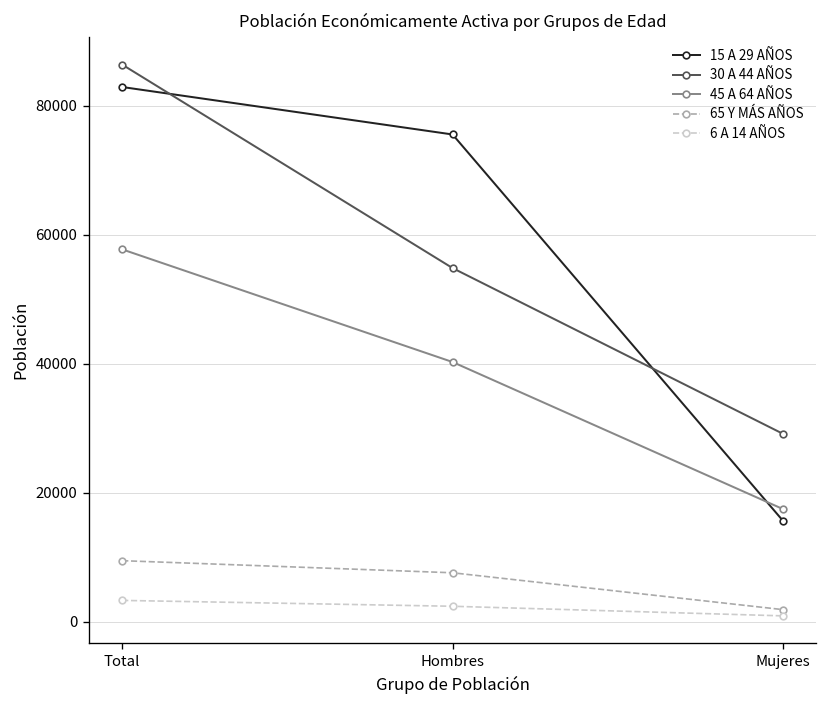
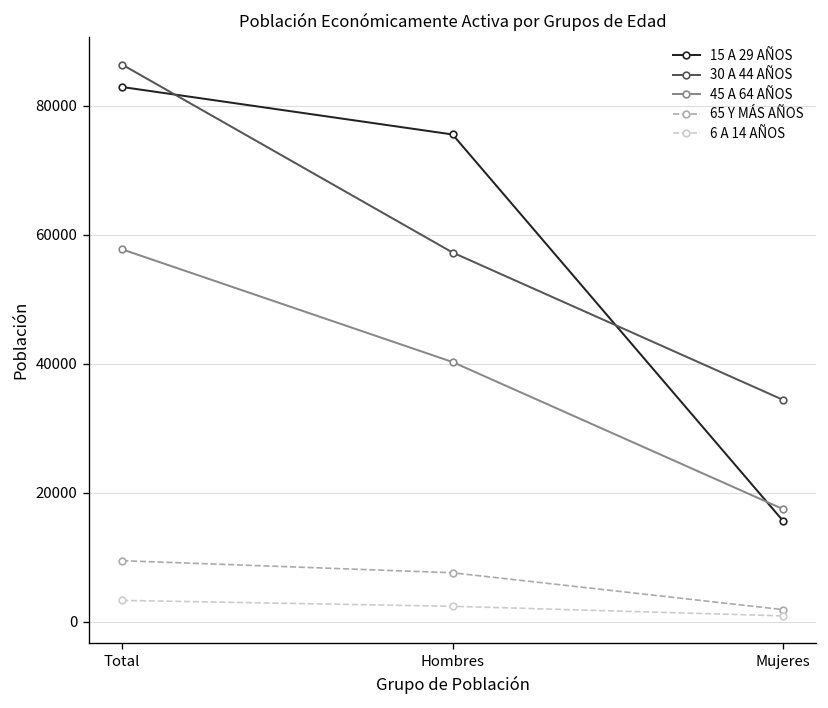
  {
    "15 A 29 AÑOS": {
      "Total": 83000,
      "Hombres": 76000,
      "Mujeres": 16000
    },
    "30 A 44 AÑOS": {
      "Total": 86000,
-     "Hombres": 55000,
-     "Mujeres": 29000
+     "Hombres": 57000,
+     "Mujeres": 34000
    }
  }
